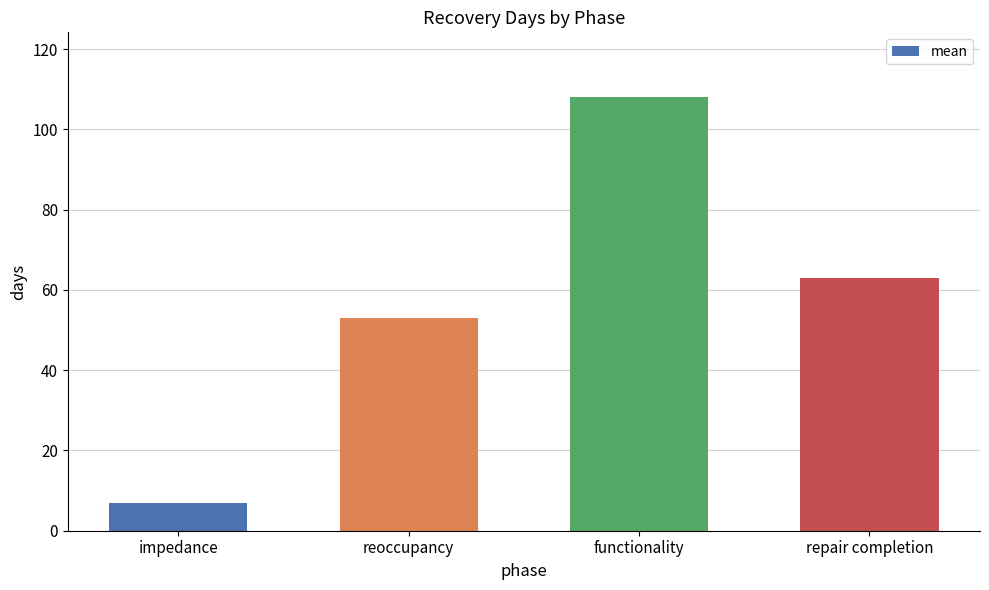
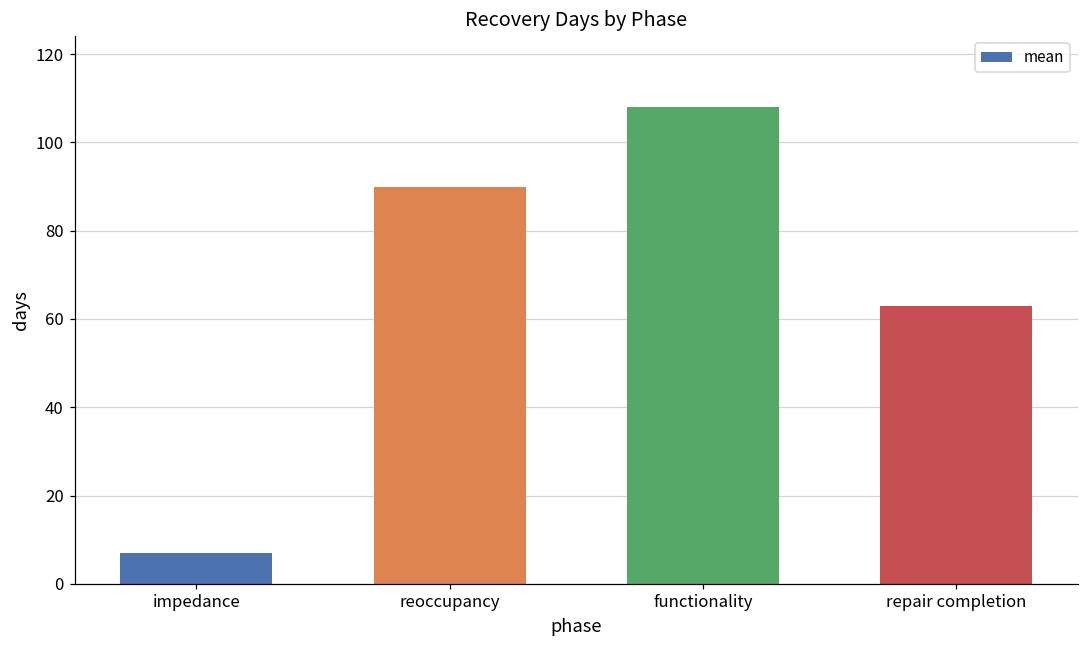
  {
    "impedance": 7,
-   "reoccupancy": 53,
+   "reoccupancy": 90,
    "functionality": 108,
    "repair completion": 63
  }
